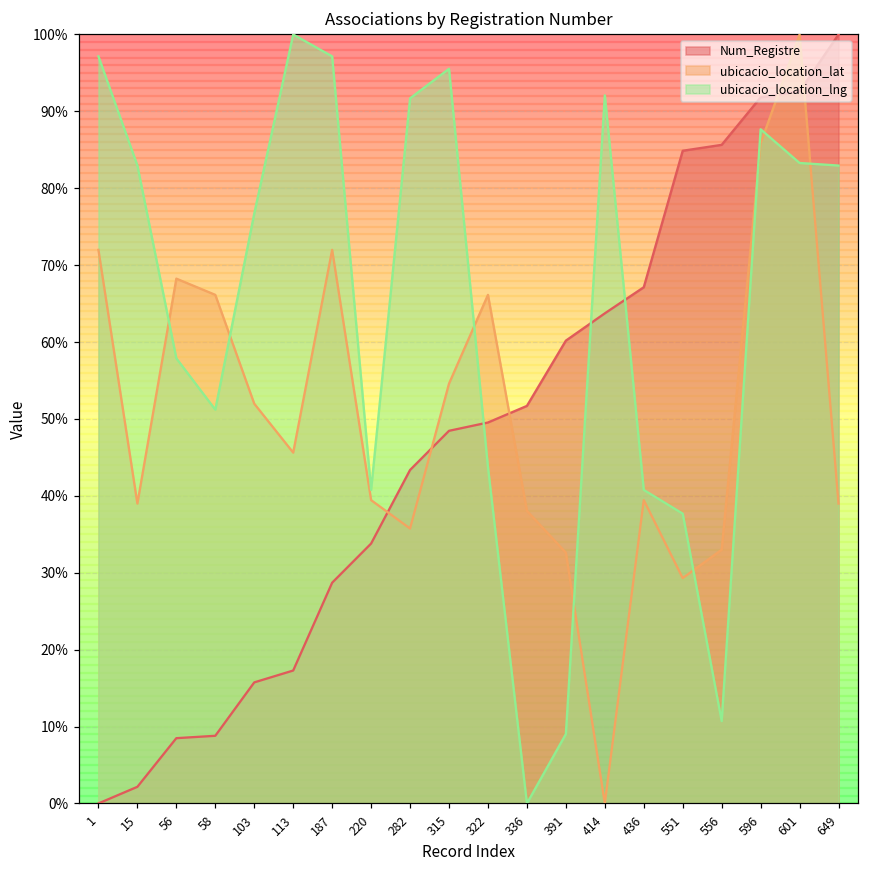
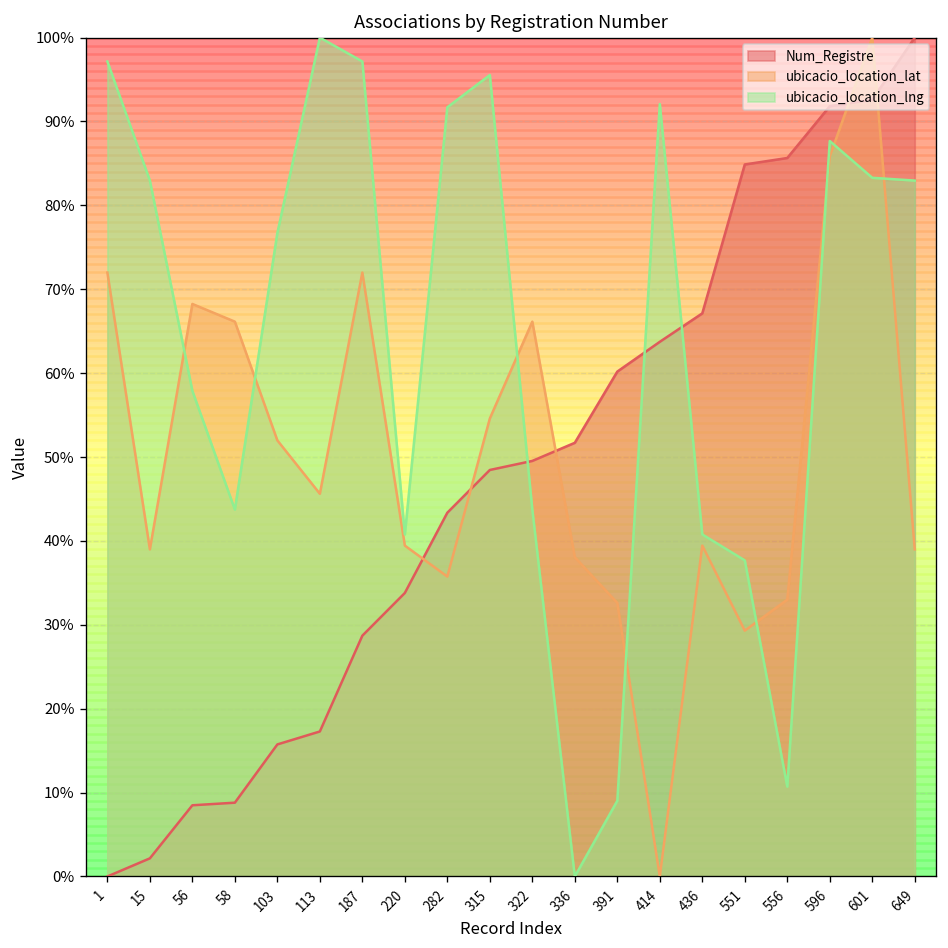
  {
    "ubicacio_location_lng": {
      "1": "97%",
      "15": "83%",
      "56": "58%",
-     "58": "51%",
+     "58": "44%",
      "103": "77%",
      "113": "100%",
      "187": "97%",
      "220": "41%",
      "282": "92%",
      "315": "96%",
      "322": "44%",
      "336": "0%",
      "391": "9%",
      "414": "92%",
      "436": "41%",
      "551": "38%",
      "556": "11%",
      "596": "88%",
      "601": "83%",
      "649": "83%"
    }
  }
